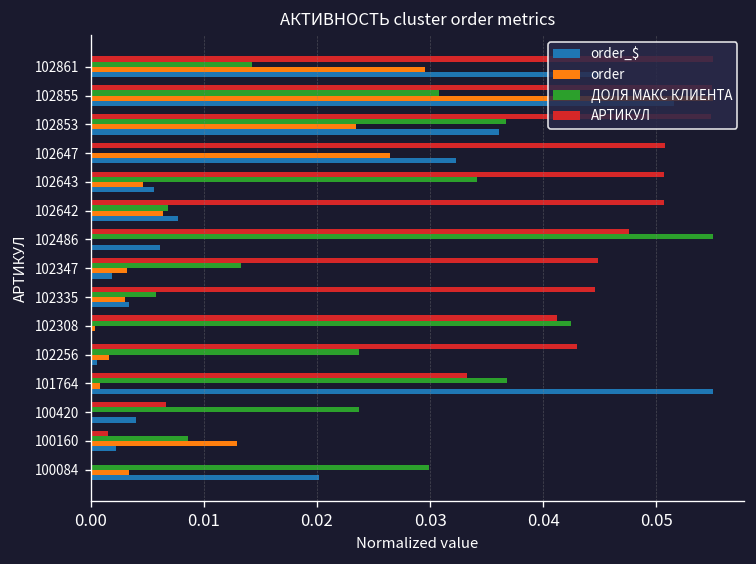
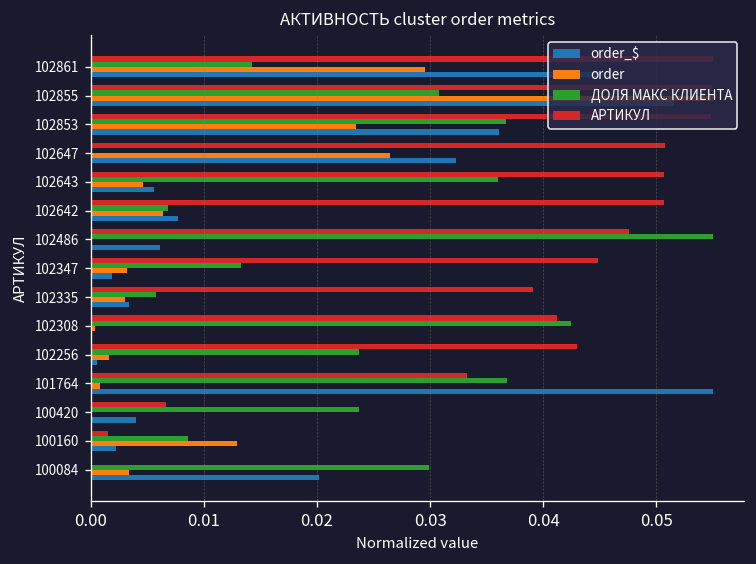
  {
    "order_$": {
      "102853": 0.036,
      "102647": 0.032,
      "102643": 0.006,
      "102642": 0.008,
      "102486": 0.006,
      "102347": 0.002,
      "102335": 0.003,
      "102308": 0.000,
      "102256": 0.001,
      "101764": 0.055,
      "100420": 0.004,
      "100160": 0.002,
      "100084": 0.020
    },
    "order": {
      "102861": 0.030,
      "102853": 0.023,
      "102647": 0.026,
      "102643": 0.005,
      "102642": 0.006,
      "102486": 0.000,
      "102347": 0.003,
      "102335": 0.003,
      "102308": 0.000,
      "102256": 0.002,
      "101764": 0.001,
      "100160": 0.013,
      "100084": 0.003
    },
    "ДОЛЯ МАКС КЛИЕНТА": {
      "102861": 0.014,
      "102855": 0.031,
      "102853": 0.037,
      "102647": 0.000,
-     "102643": 0.034,
+     "102643": 0.036,
      "102642": 0.007,
      "102486": 0.055,
      "102347": 0.013,
      "102335": 0.006,
      "102308": 0.043,
      "102256": 0.024,
      "101764": 0.037,
      "100420": 0.024,
      "100160": 0.009,
      "100084": 0.030
    },
    "АРТИКУЛ": {
      "102647": 0.051,
      "102643": 0.051,
      "102642": 0.051,
      "102486": 0.048,
      "102347": 0.045,
-     "102335": 0.045,
+     "102335": 0.039,
      "102308": 0.041,
      "102256": 0.043,
      "101764": 0.033,
      "100420": 0.007,
      "100160": 0.002,
      "100084": 0.000
    }
  }
